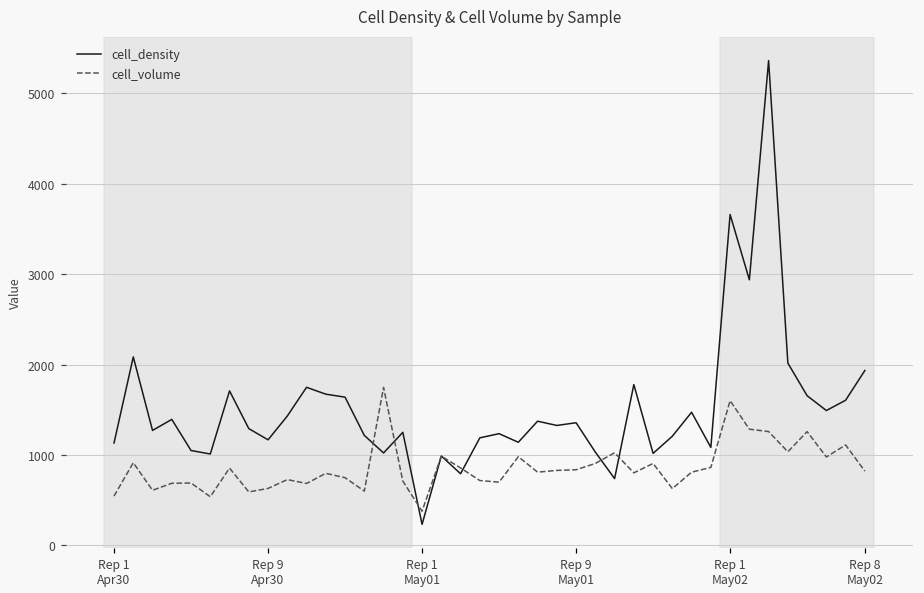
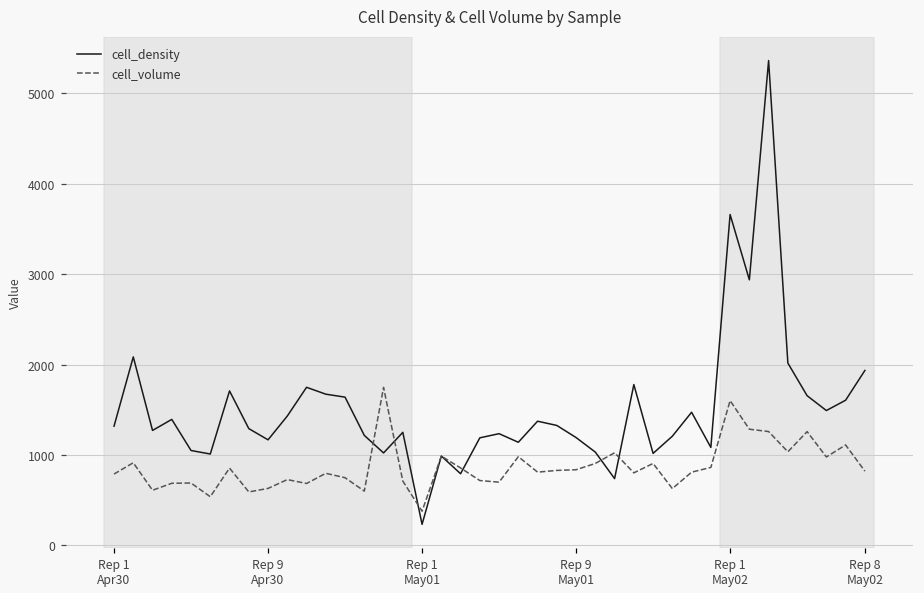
  {
    "cell_density": {
-     "Rep 1 Apr30": 1100,
+     "Rep 1 Apr30": 1300,
      "Rep 9 Apr30": 1200,
      "Rep 1 May01": 200,
-     "Rep 9 May01": 1400,
+     "Rep 9 May01": 1200,
      "Rep 1 May02": 3700,
      "Rep 8 May02": 1900
    },
    "cell_volume": {
-     "Rep 1 Apr30": 500,
+     "Rep 1 Apr30": 800,
      "Rep 9 Apr30": 600,
      "Rep 1 May01": 400,
      "Rep 9 May01": 800,
      "Rep 1 May02": 1600,
      "Rep 8 May02": 800
    }
  }
